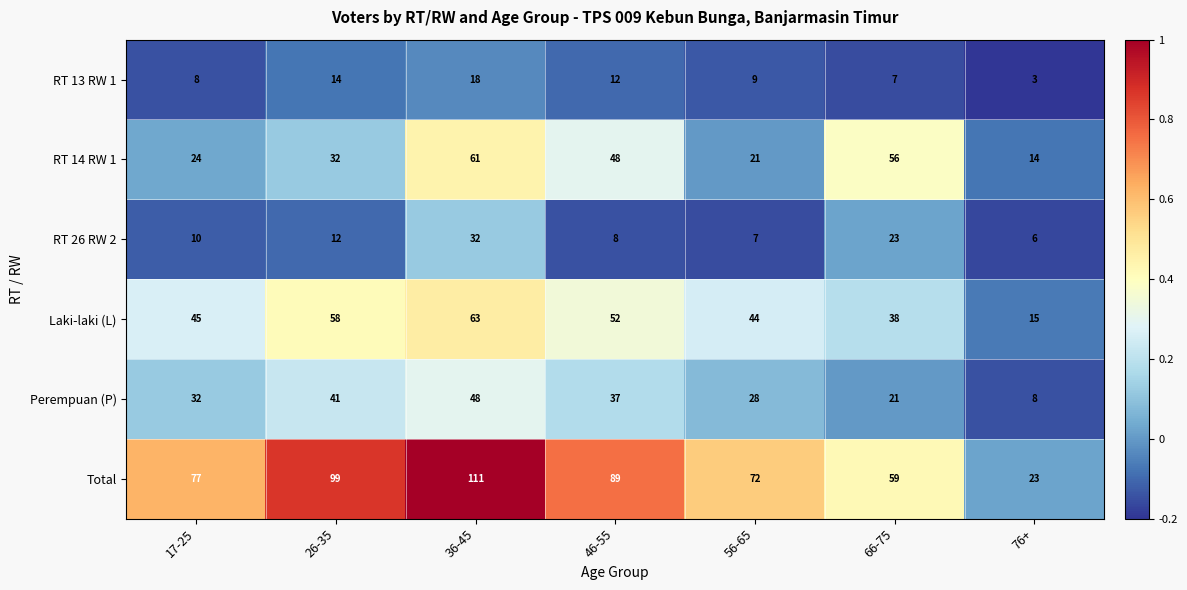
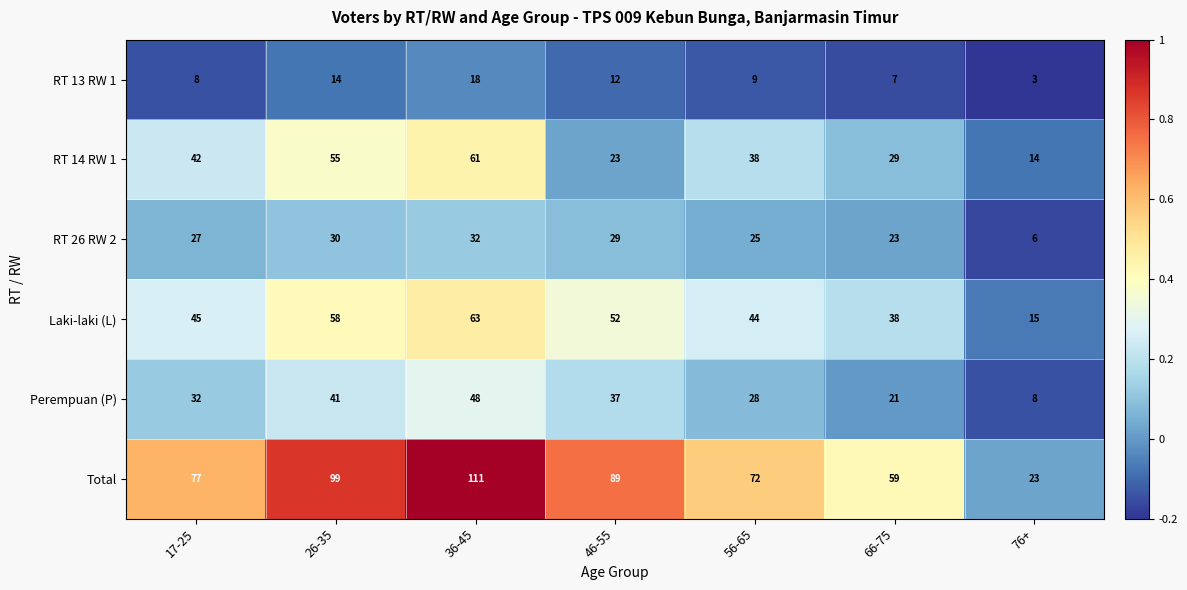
  {
    "RT 13 RW 1": {
      "17-25": 8,
      "26-35": 14,
      "36-45": 18,
      "46-55": 12,
      "56-65": 9,
      "66-75": 7,
      "76+": 3
    },
    "RT 14 RW 1": {
-     "17-25": 24,
-     "26-35": 32,
+     "17-25": 42,
+     "26-35": 55,
      "36-45": 61,
-     "46-55": 48,
-     "56-65": 21,
-     "66-75": 56,
+     "46-55": 23,
+     "56-65": 38,
+     "66-75": 29,
      "76+": 14
    },
    "RT 26 RW 2": {
-     "17-25": 10,
-     "26-35": 12,
+     "17-25": 27,
+     "26-35": 30,
      "36-45": 32,
-     "46-55": 8,
-     "56-65": 7,
+     "46-55": 29,
+     "56-65": 25,
      "66-75": 23,
      "76+": 6
    },
    "Laki-laki (L)": {
      "17-25": 45,
      "26-35": 58,
      "36-45": 63,
      "46-55": 52,
      "56-65": 44,
      "66-75": 38,
      "76+": 15
    },
    "Perempuan (P)": {
      "17-25": 32,
      "26-35": 41,
      "36-45": 48,
      "46-55": 37,
      "56-65": 28,
      "66-75": 21,
      "76+": 8
    },
    "Total": {
      "17-25": 77,
      "26-35": 99,
      "36-45": 111,
      "46-55": 89,
      "56-65": 72,
      "66-75": 59,
      "76+": 23
    }
  }
